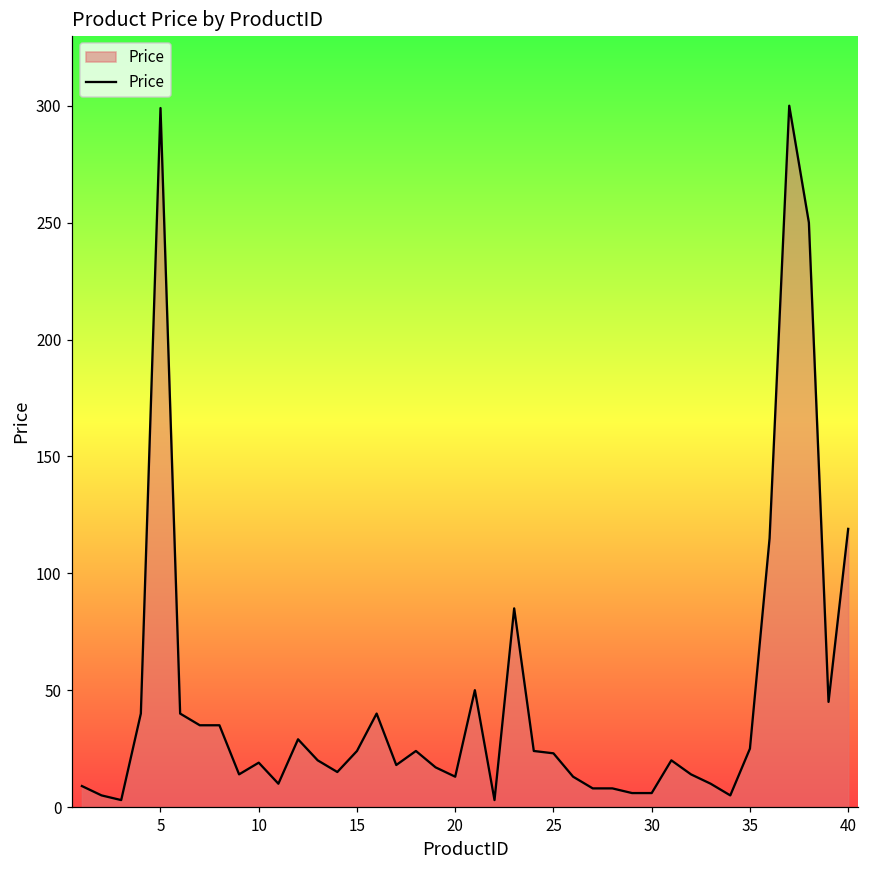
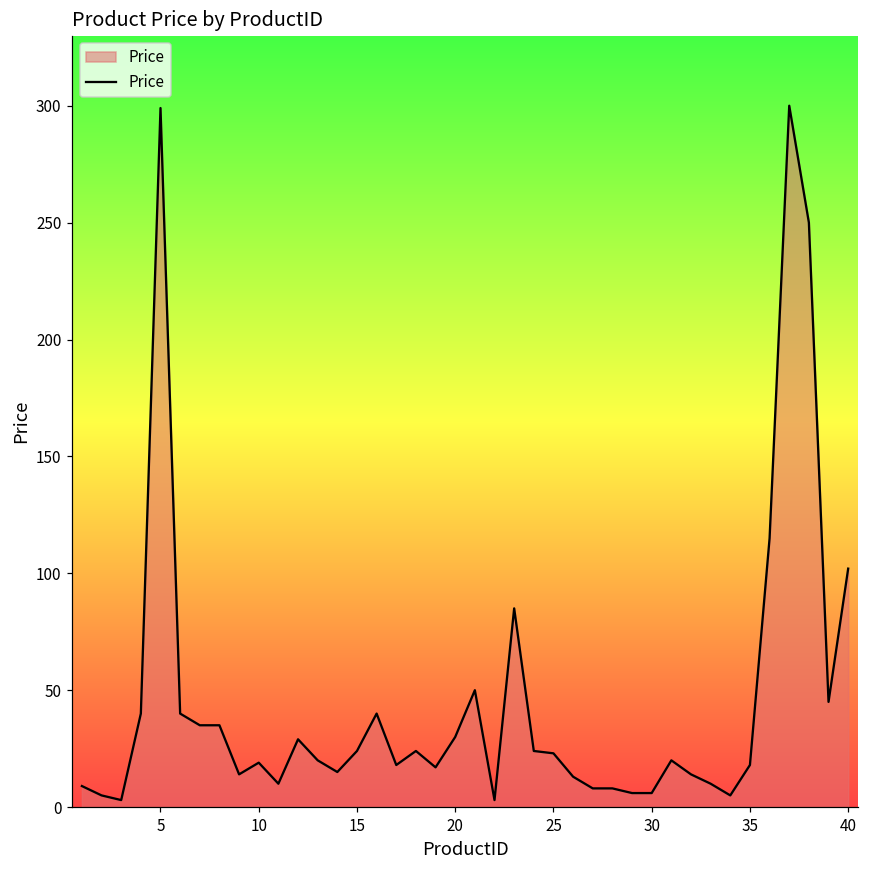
  {
    "5": 299,
    "10": 19,
    "15": 24,
-   "20": 13,
+   "20": 30,
    "25": 23,
    "30": 6,
-   "35": 25,
-   "40": 119
+   "35": 18,
+   "40": 102
  }
